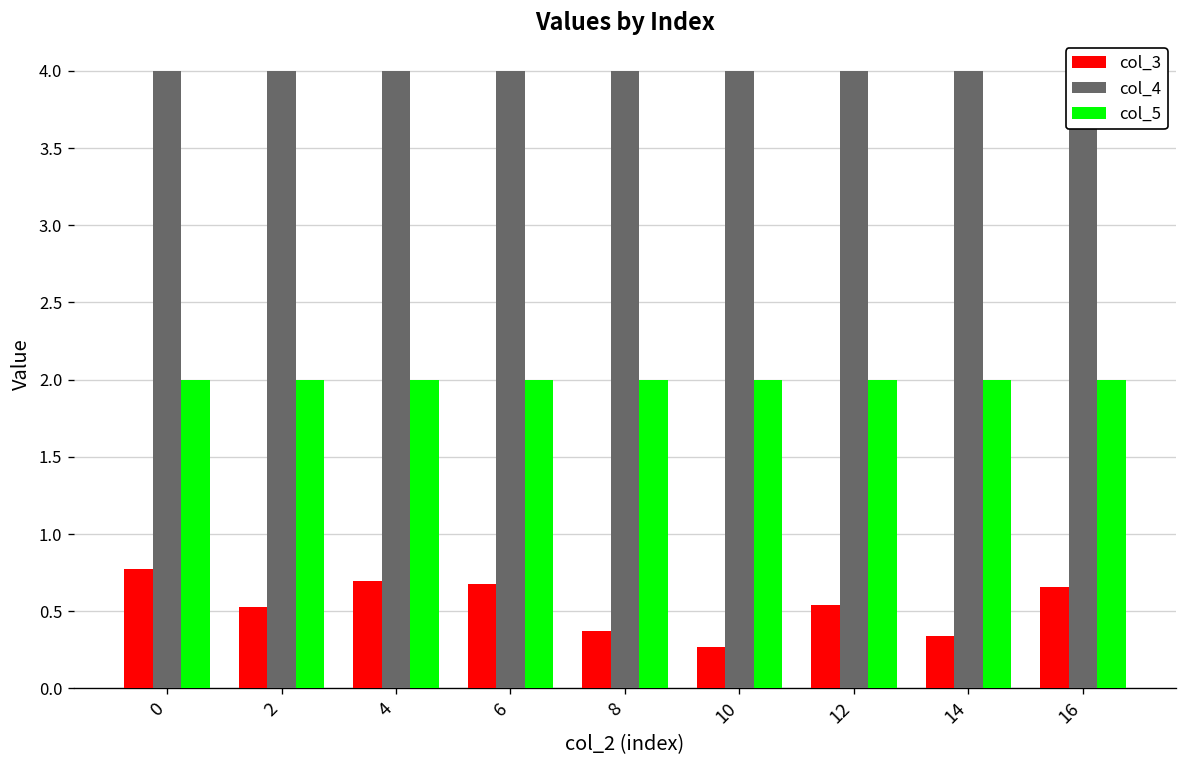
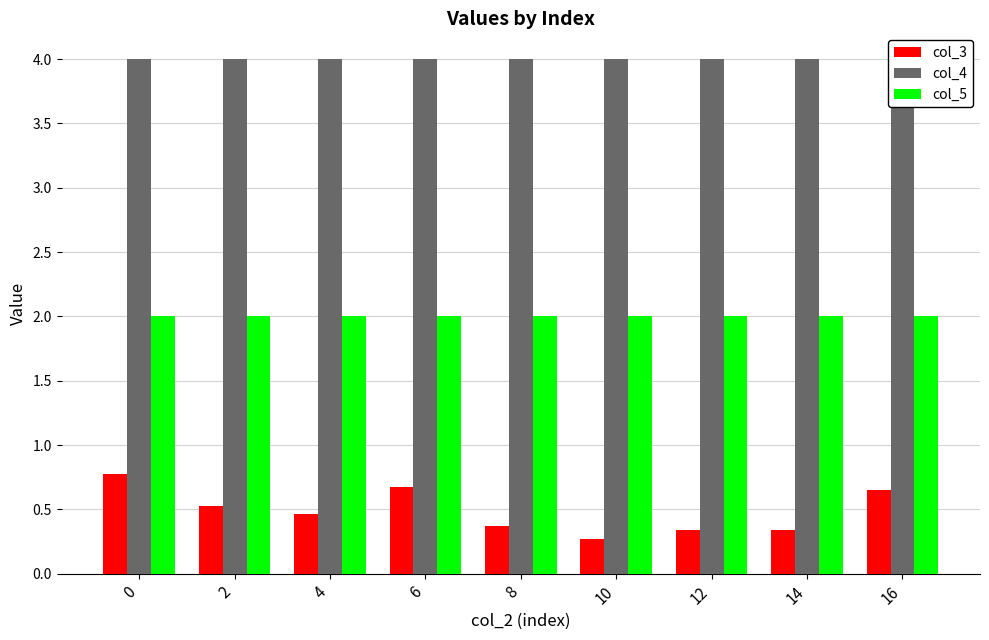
  {
    "col_3": {
      "0": 0.77,
      "2": 0.53,
-     "4": 0.70,
+     "4": 0.46,
      "6": 0.67,
      "8": 0.37,
      "10": 0.27,
-     "12": 0.54,
+     "12": 0.34,
      "14": 0.34,
      "16": 0.65
    },
    "col_4": {
      "0": 4.00,
      "2": 4.00,
      "4": 4.00,
      "6": 4.00,
      "8": 4.00,
      "10": 4.00,
      "12": 4.00,
      "14": 4.00
    },
    "col_5": {
      "0": 2.00,
      "2": 2.00,
      "4": 2.00,
      "6": 2.00,
      "8": 2.00,
      "10": 2.00,
      "12": 2.00,
      "14": 2.00,
      "16": 2.00
    }
  }
